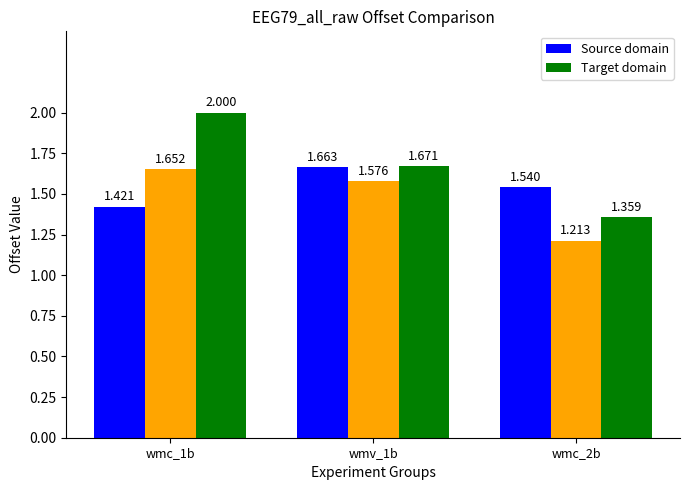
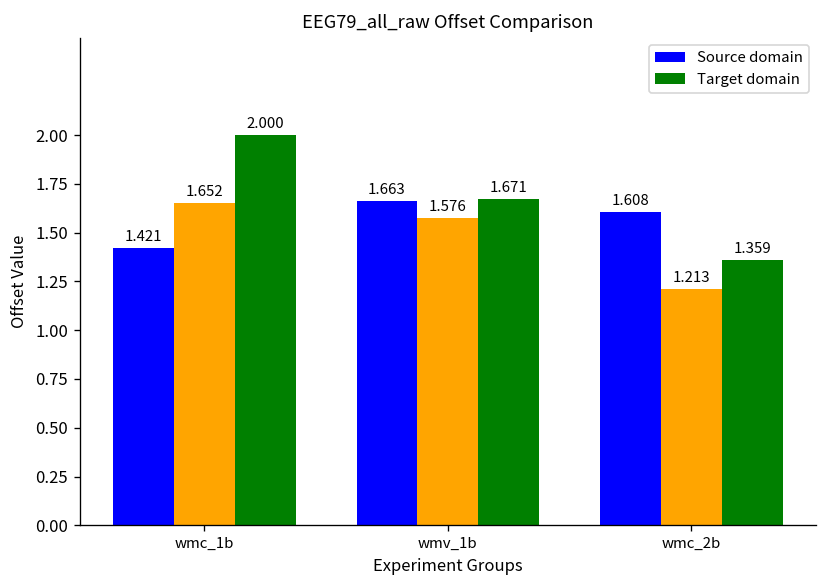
  {
    "Source domain": {
      "wmc_1b": 1.421,
      "wmv_1b": 1.663,
-     "wmc_2b": 1.540
+     "wmc_2b": 1.608
    }
  }
